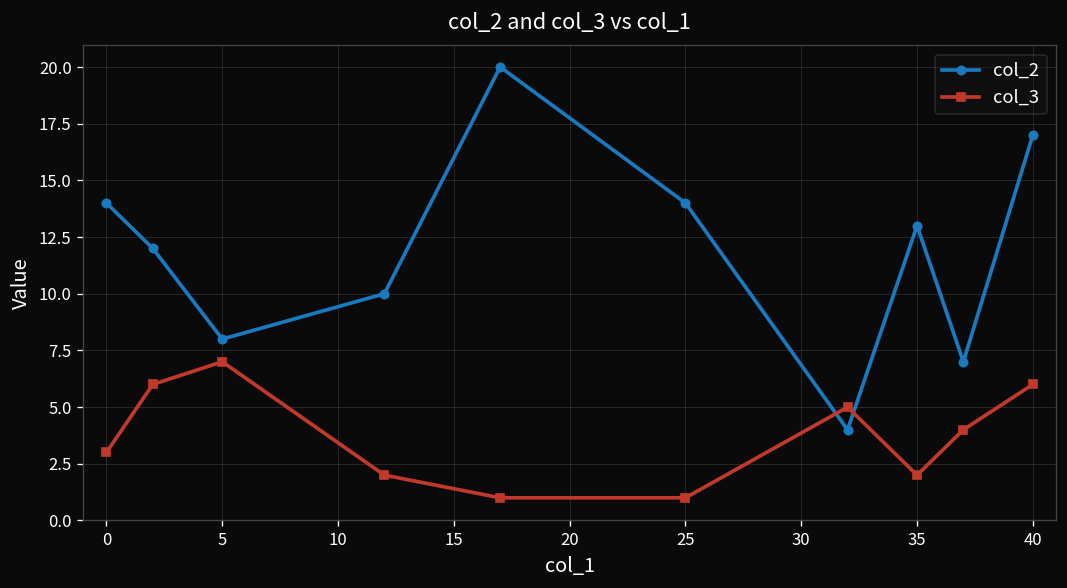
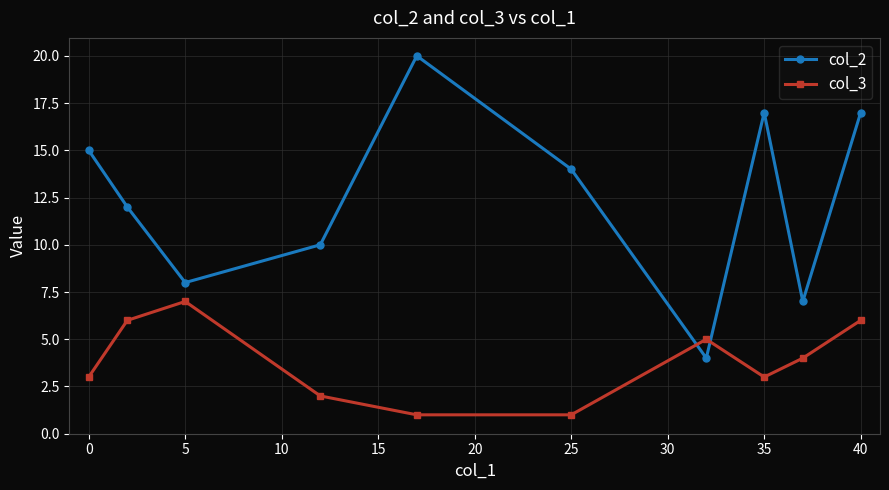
  {
    "col_2": {
-     "0": 14,
+     "0": 15,
      "5": 8,
      "25": 14,
-     "35": 13,
+     "35": 17,
      "40": 17
    },
    "col_3": {
      "0": 3,
      "5": 7,
      "25": 1,
-     "35": 2,
+     "35": 3,
      "40": 6
    }
  }
